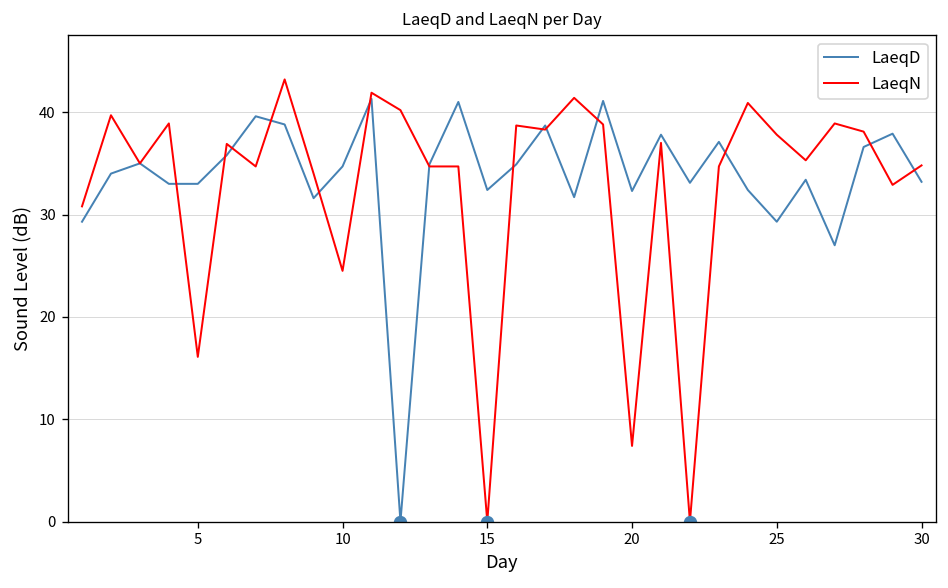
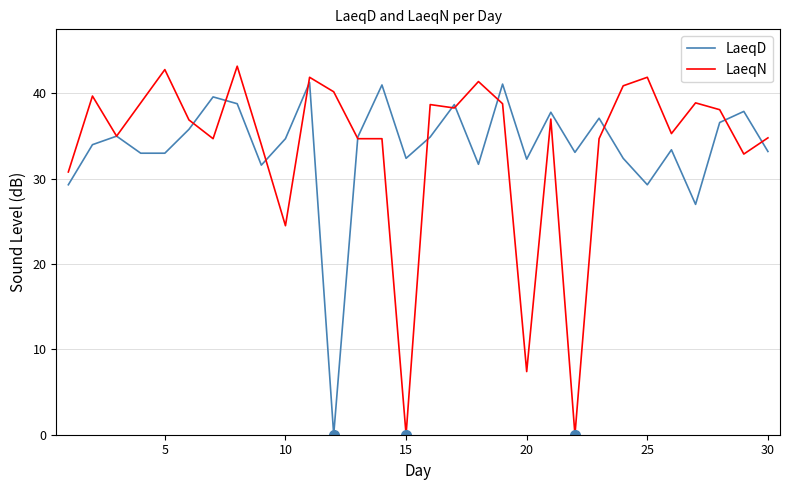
  {
    "LaeqN": {
-     "5": 16,
+     "5": 43,
      "10": 25,
      "20": 7,
-     "25": 38,
+     "25": 42,
      "30": 35
    }
  }
